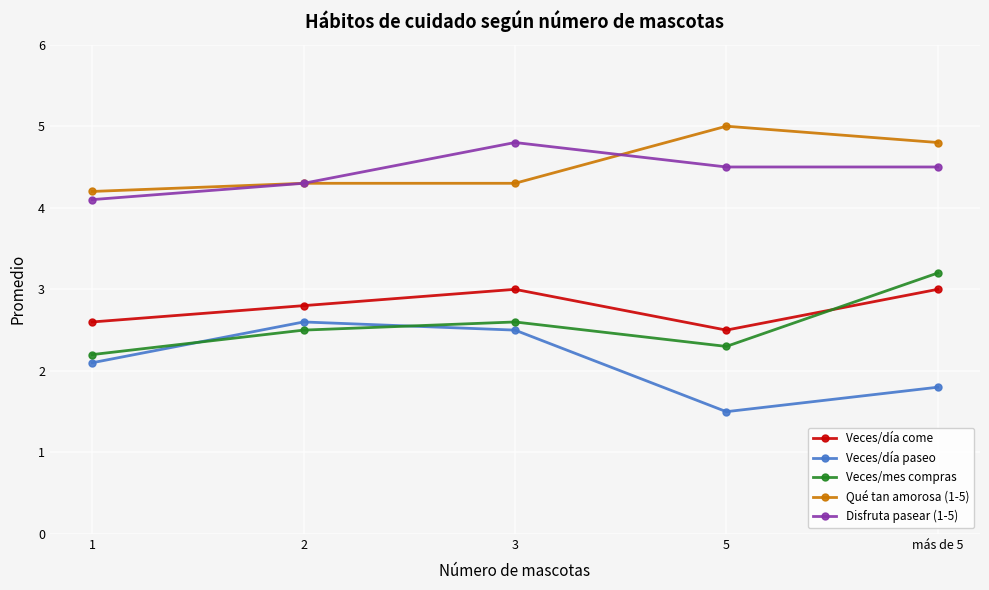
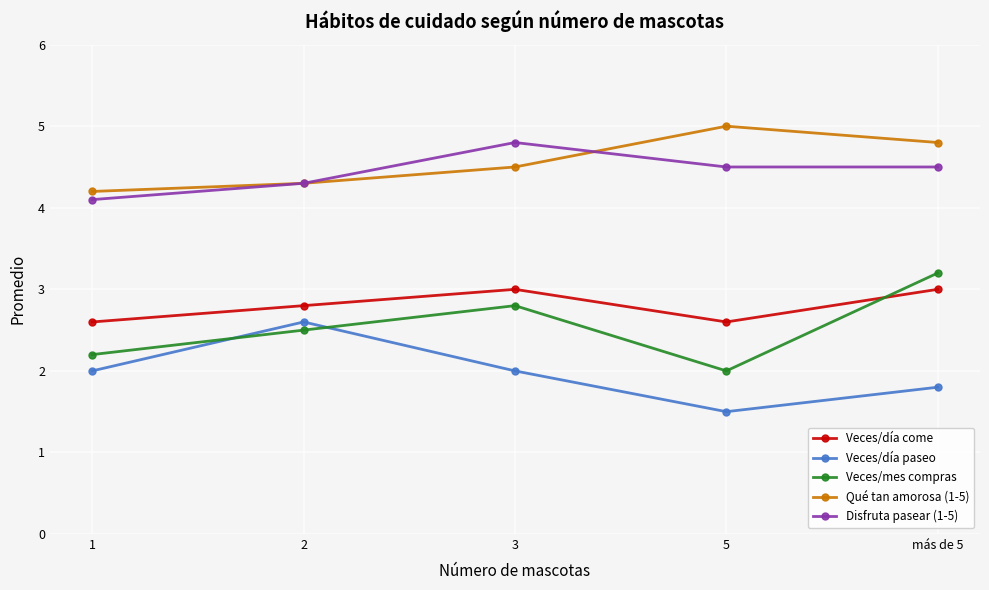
  {
    "Veces/día come": {
      "1": 2.6,
      "2": 2.8,
      "3": 3.0,
-     "5": 2.5,
+     "5": 2.6,
      "más de 5": 3.0
    },
    "Veces/día paseo": {
-     "1": 2.1,
+     "1": 2.0,
      "2": 2.6,
-     "3": 2.5,
+     "3": 2.0,
      "5": 1.5,
      "más de 5": 1.8
    },
    "Veces/mes compras": {
      "1": 2.2,
      "2": 2.5,
-     "3": 2.6,
-     "5": 2.3,
+     "3": 2.8,
+     "5": 2.0,
      "más de 5": 3.2
    },
    "Qué tan amorosa (1-5)": {
      "1": 4.2,
-     "3": 4.3,
+     "3": 4.5,
      "5": 5.0,
      "más de 5": 4.8
    },
    "Disfruta pasear (1-5)": {
      "1": 4.1,
      "3": 4.8,
      "5": 4.5,
      "más de 5": 4.5
    }
  }
